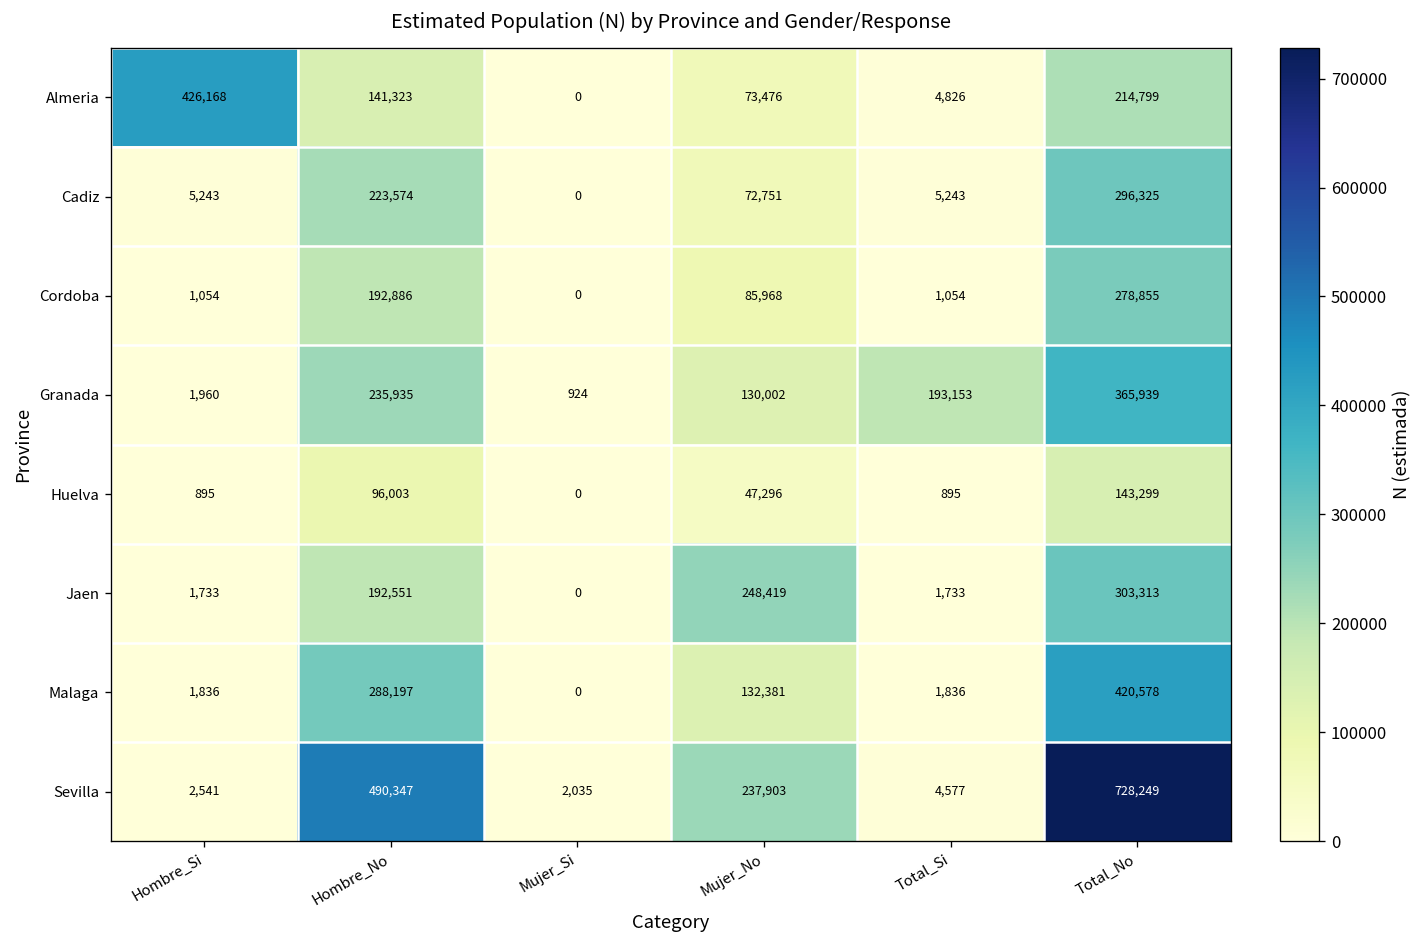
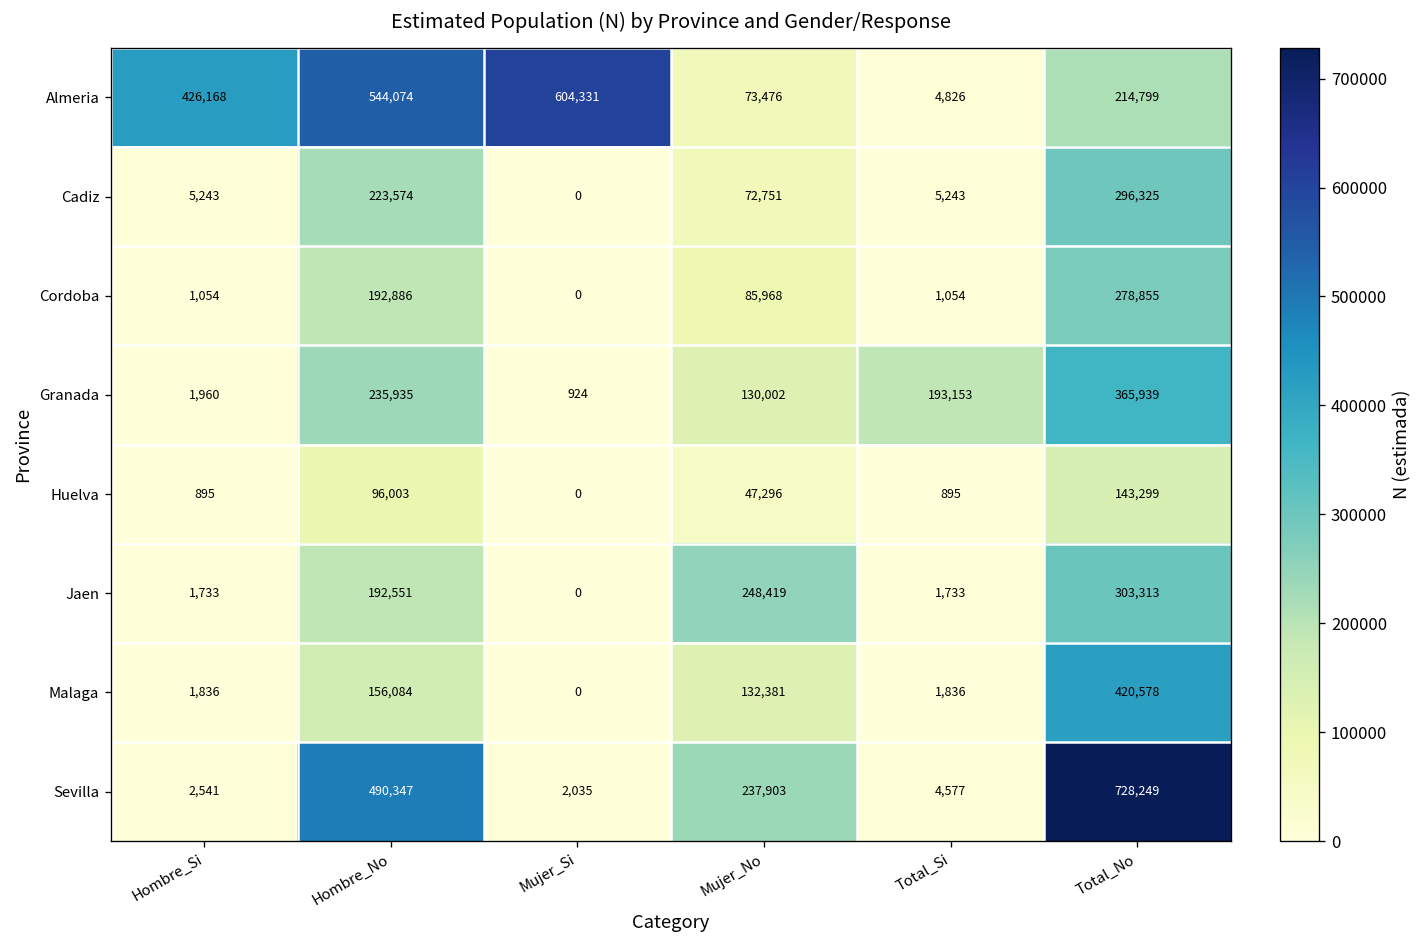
  {
    "Almeria": {
      "Hombre_Si": "426,168",
-     "Hombre_No": "141,323",
-     "Mujer_Si": "0",
+     "Hombre_No": "544,074",
+     "Mujer_Si": "604,331",
      "Mujer_No": "73,476",
      "Total_Si": "4,826",
      "Total_No": "214,799"
    },
    "Cadiz": {
      "Hombre_Si": "5,243",
      "Hombre_No": "223,574",
      "Mujer_Si": "0",
      "Mujer_No": "72,751",
      "Total_Si": "5,243",
      "Total_No": "296,325"
    },
    "Cordoba": {
      "Hombre_Si": "1,054",
      "Hombre_No": "192,886",
      "Mujer_Si": "0",
      "Mujer_No": "85,968",
      "Total_Si": "1,054",
      "Total_No": "278,855"
    },
    "Granada": {
      "Hombre_Si": "1,960",
      "Hombre_No": "235,935",
      "Mujer_Si": "924",
      "Mujer_No": "130,002",
      "Total_Si": "193,153",
      "Total_No": "365,939"
    },
    "Huelva": {
      "Hombre_Si": "895",
      "Hombre_No": "96,003",
      "Mujer_Si": "0",
      "Mujer_No": "47,296",
      "Total_Si": "895",
      "Total_No": "143,299"
    },
    "Jaen": {
      "Hombre_Si": "1,733",
      "Hombre_No": "192,551",
      "Mujer_Si": "0",
      "Mujer_No": "248,419",
      "Total_Si": "1,733",
      "Total_No": "303,313"
    },
    "Malaga": {
      "Hombre_Si": "1,836",
-     "Hombre_No": "288,197",
+     "Hombre_No": "156,084",
      "Mujer_Si": "0",
      "Mujer_No": "132,381",
      "Total_Si": "1,836",
      "Total_No": "420,578"
    },
    "Sevilla": {
      "Hombre_Si": "2,541",
      "Hombre_No": "490,347",
      "Mujer_Si": "2,035",
      "Mujer_No": "237,903",
      "Total_Si": "4,577",
      "Total_No": "728,249"
    }
  }
